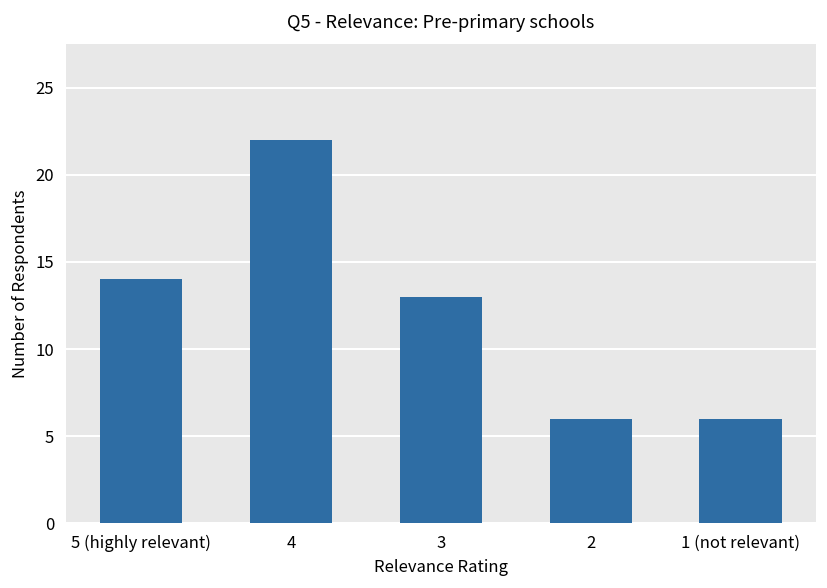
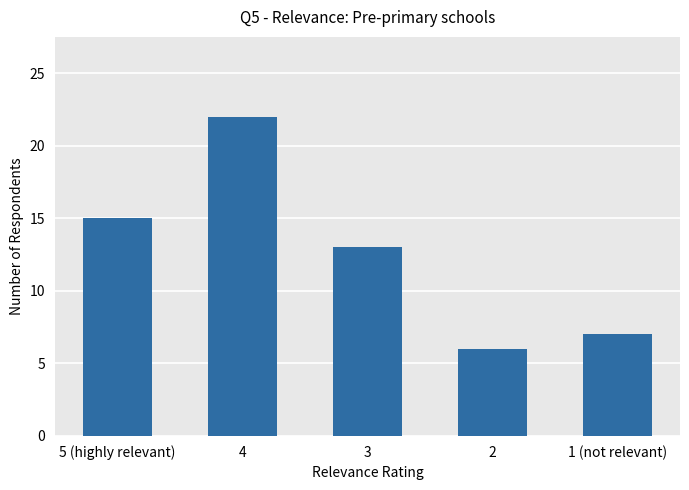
  {
-   "5 (highly relevant)": 14,
+   "5 (highly relevant)": 15,
    "4": 22,
    "3": 13,
    "2": 6,
-   "1 (not relevant)": 6
+   "1 (not relevant)": 7
  }
